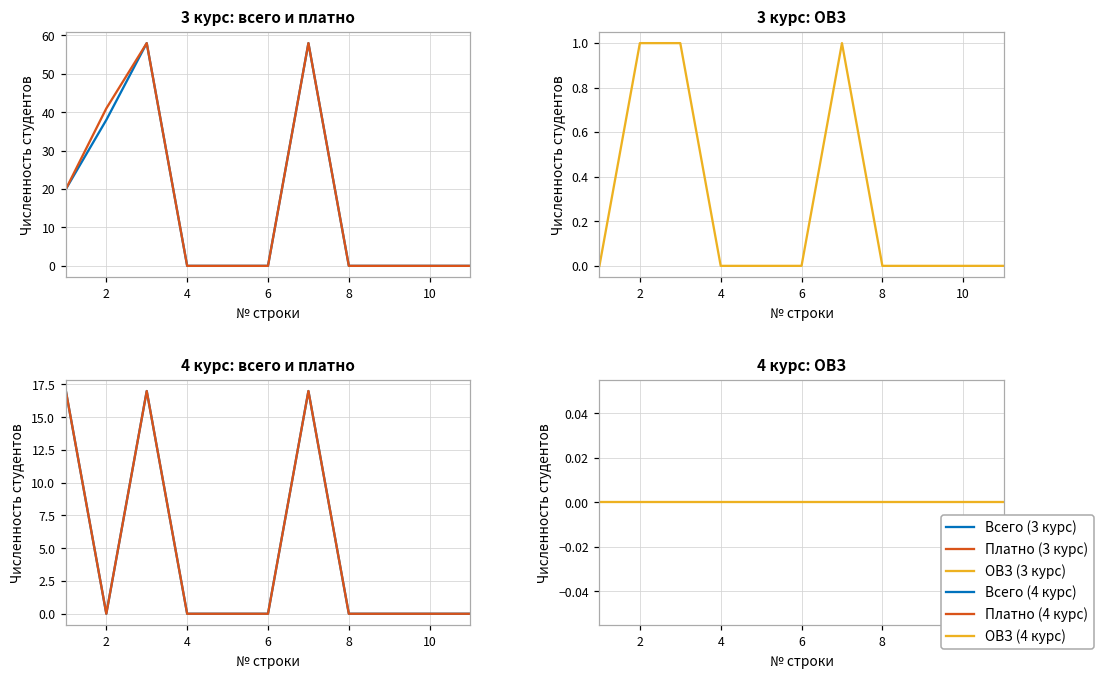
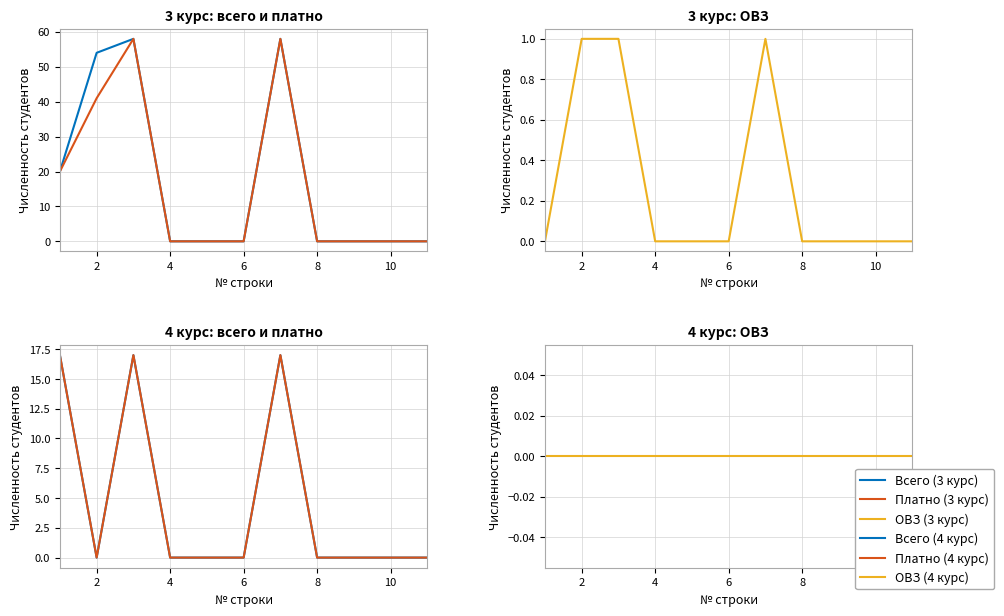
  {
    "3 курс: всего и платно": {
      "Всего (3 курс)": {
-       "2": 38
+       "2": 54
      },
      "Платно (3 курс)": {
        "2": 41
      }
    },
    "3 курс: ОВЗ": {
      "2": 1.00,
      "4": 0.00,
      "6": 0.00,
      "8": 0.00,
      "10": 0.00
    },
    "4 курс: всего и платно": {
      "2": 0.0,
      "4": 0.0,
      "6": 0.0,
      "8": 0.0,
      "10": 0.0
    },
    "4 курс: ОВЗ": {
      "2": 0.000,
      "4": 0.000,
      "6": 0.000,
      "8": 0.000,
      "10": 0.000
    }
  }
